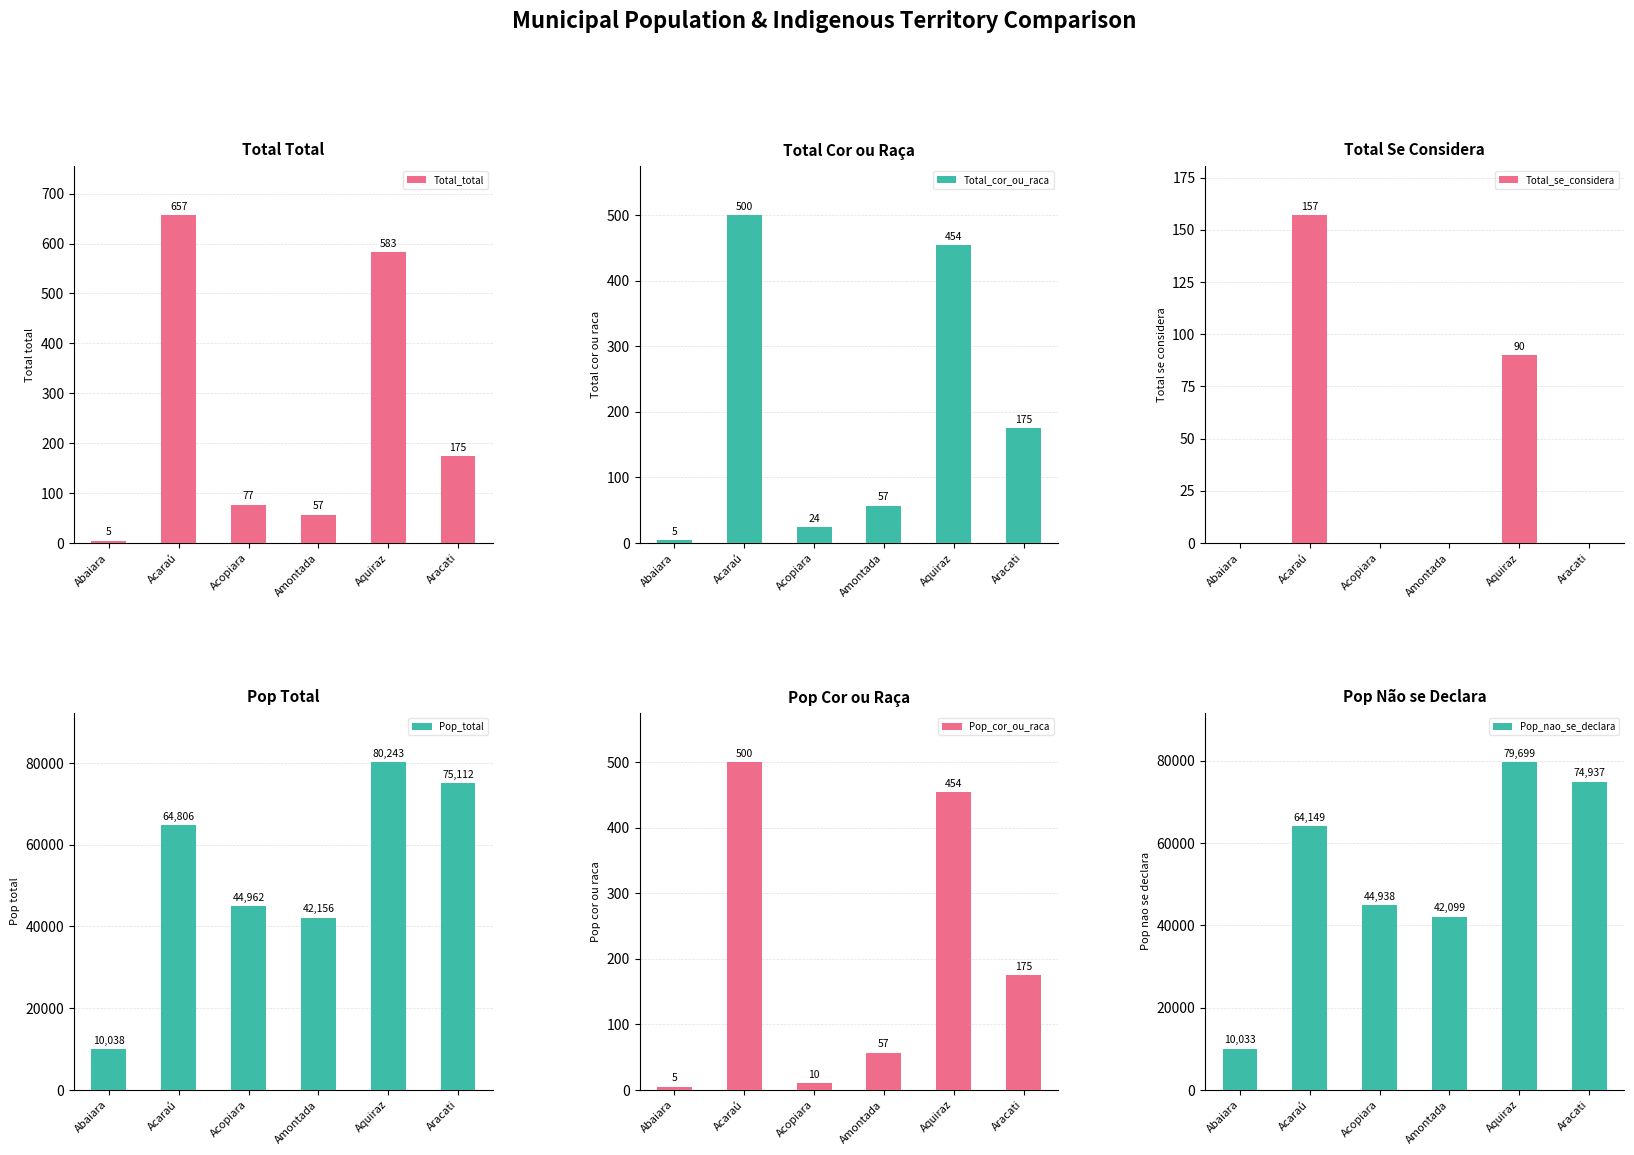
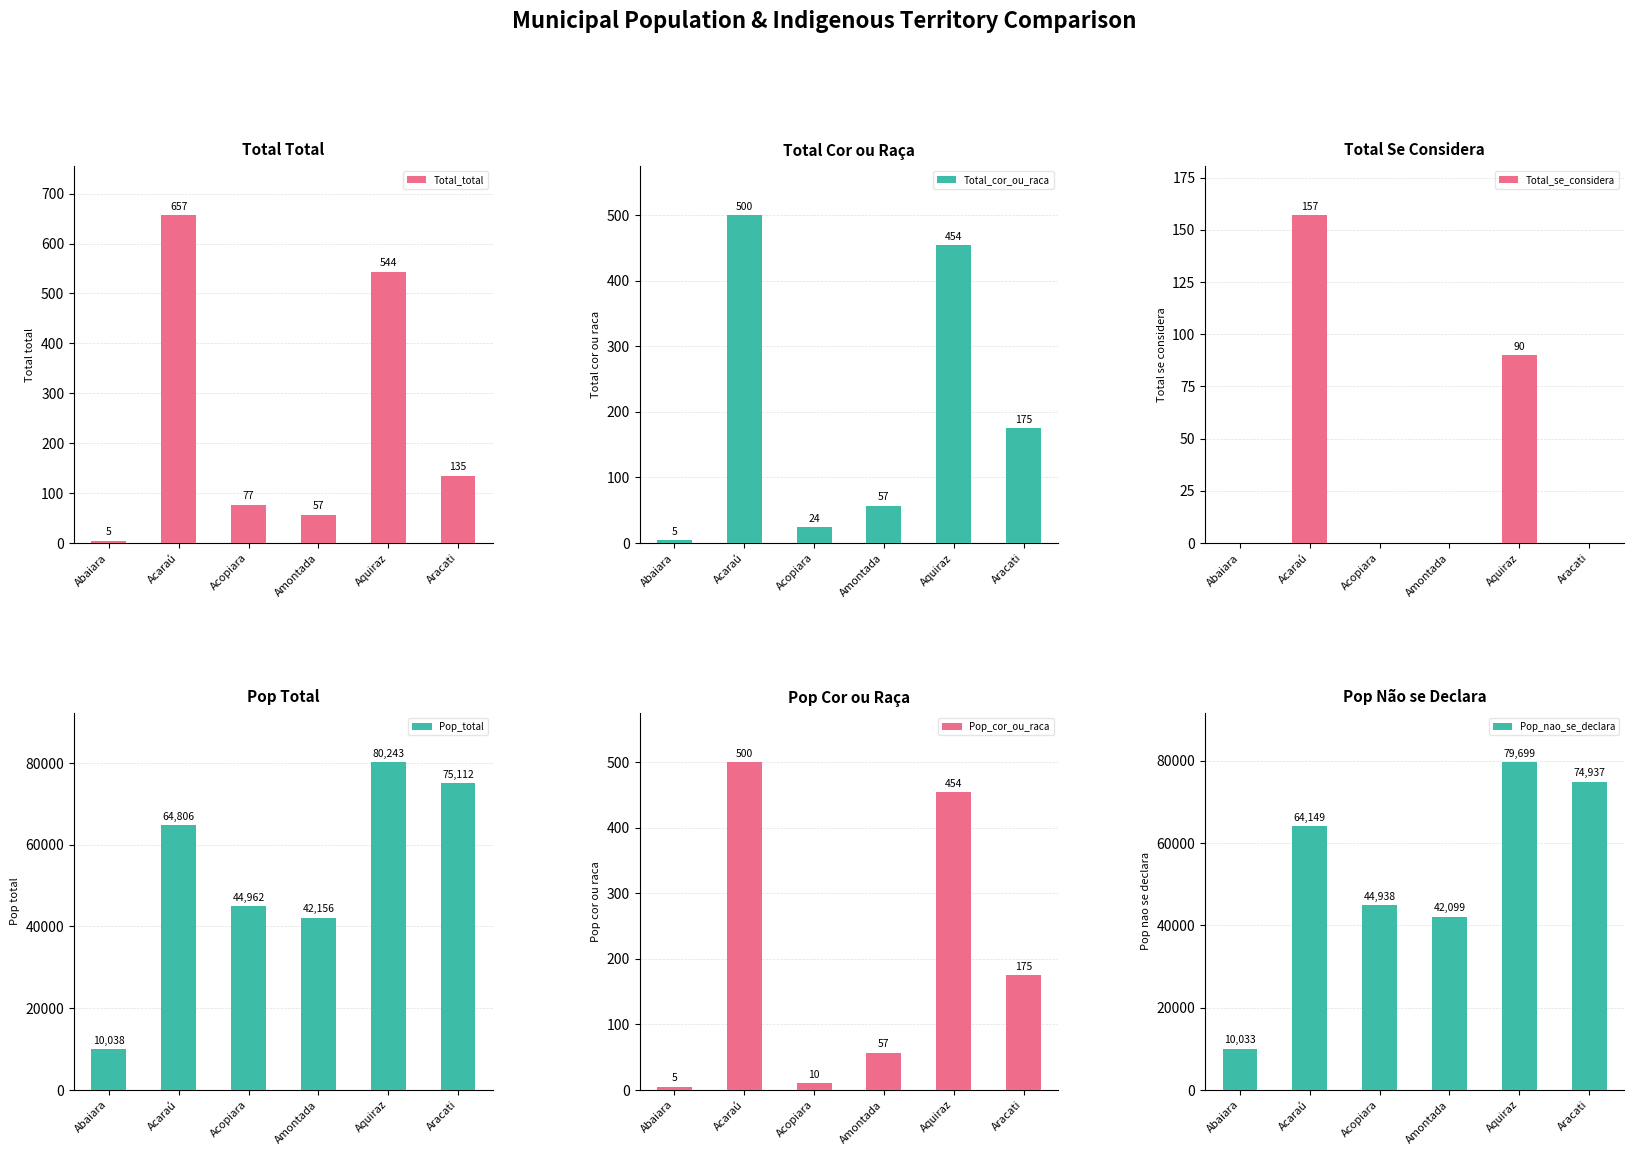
  {
    "Total Total": {
      "Abaiara": "5",
      "Acaraú": "657",
      "Acopiara": "77",
      "Amontada": "57",
-     "Aquiraz": "583",
-     "Aracati": "175"
+     "Aquiraz": "544",
+     "Aracati": "135"
    },
    "Total Cor ou Raça": {
      "Abaiara": "5",
      "Acaraú": "500",
      "Acopiara": "24",
      "Amontada": "57",
      "Aquiraz": "454",
      "Aracati": "175"
    },
    "Total Se Considera": {
      "Acaraú": "157",
      "Aquiraz": "90"
    },
    "Pop Total": {
      "Abaiara": "10,038",
      "Acaraú": "64,806",
      "Acopiara": "44,962",
      "Amontada": "42,156",
      "Aquiraz": "80,243",
      "Aracati": "75,112"
    },
    "Pop Cor ou Raça": {
      "Abaiara": "5",
      "Acaraú": "500",
      "Acopiara": "10",
      "Amontada": "57",
      "Aquiraz": "454",
      "Aracati": "175"
    },
    "Pop Não se Declara": {
      "Abaiara": "10,033",
      "Acaraú": "64,149",
      "Acopiara": "44,938",
      "Amontada": "42,099",
      "Aquiraz": "79,699",
      "Aracati": "74,937"
    }
  }
